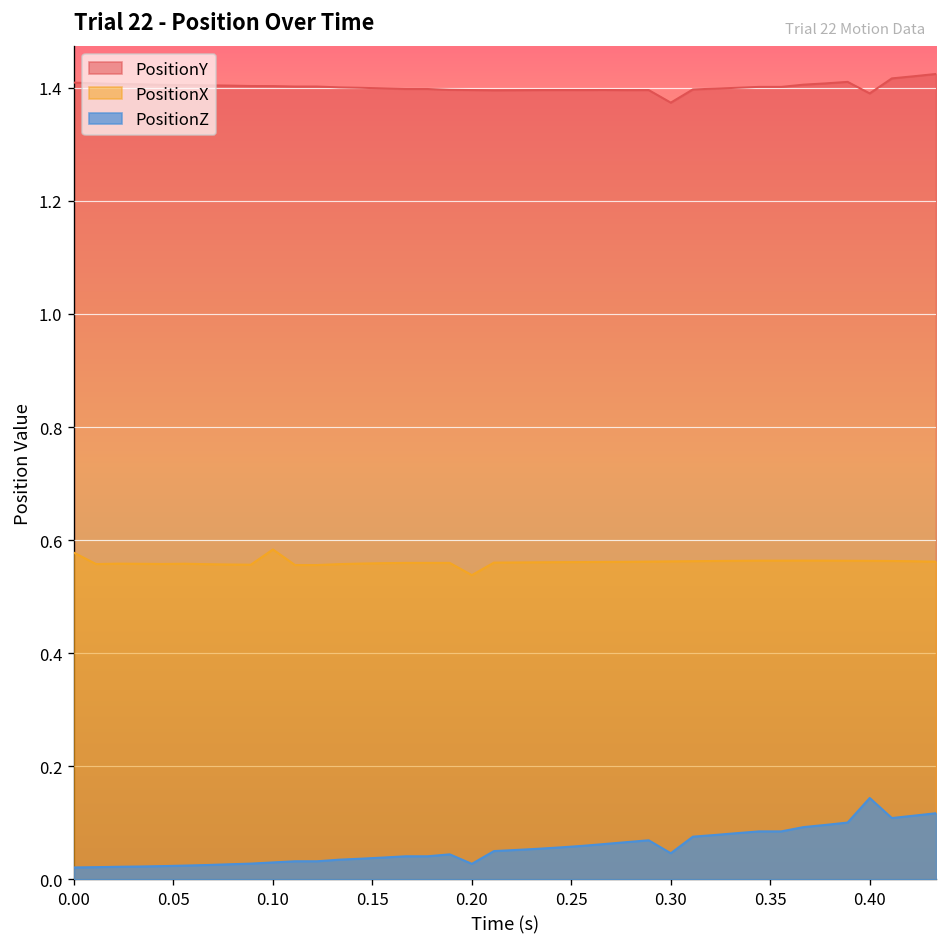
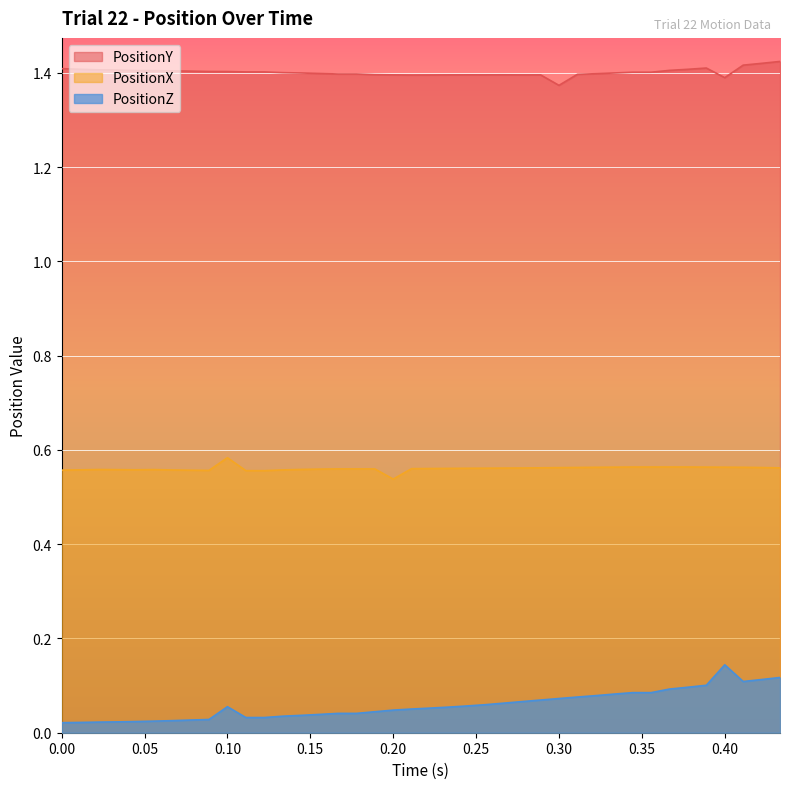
  {
    "PositionY": {
      "0.00": 1.41,
      "0.10": 1.40,
      "0.20": 1.40,
      "0.30": 1.37,
      "0.40": 1.39
    },
    "PositionX": {
-     "0.00": 0.58,
+     "0.00": 0.56,
      "0.10": 0.58,
      "0.20": 0.54,
      "0.30": 0.56,
      "0.40": 0.56
    },
    "PositionZ": {
      "0.00": 0.02,
-     "0.10": 0.03,
-     "0.20": 0.03,
-     "0.30": 0.05,
+     "0.10": 0.06,
+     "0.20": 0.05,
+     "0.30": 0.07,
      "0.40": 0.14
    }
  }
